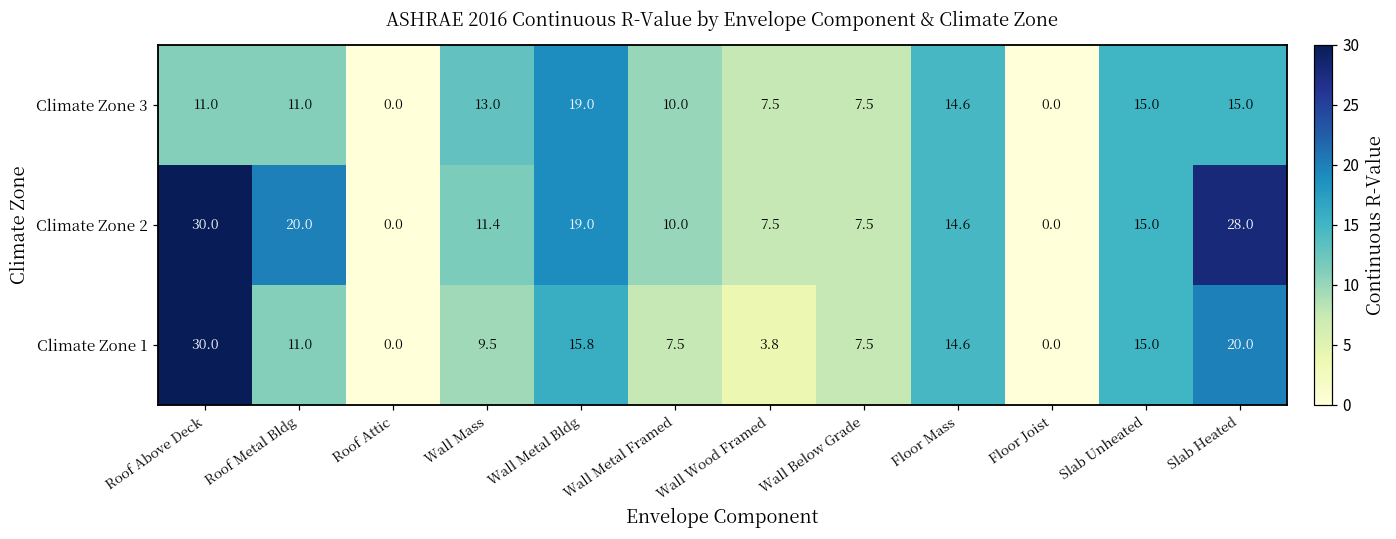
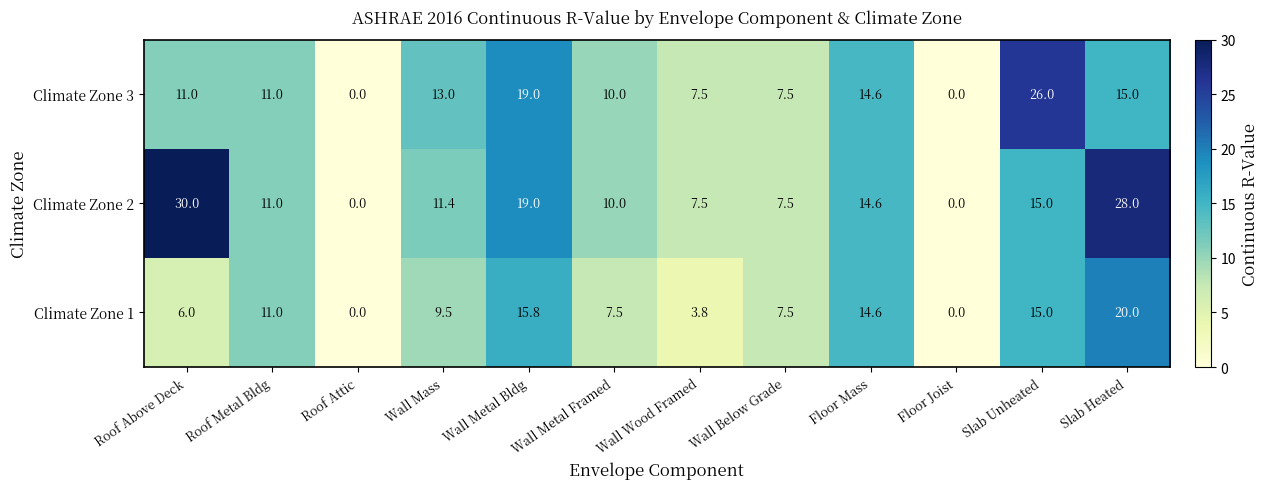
  {
    "Climate Zone 3": {
      "Roof Above Deck": 11.0,
      "Roof Metal Bldg": 11.0,
      "Roof Attic": 0.0,
      "Wall Mass": 13.0,
      "Wall Metal Bldg": 19.0,
      "Wall Metal Framed": 10.0,
      "Wall Wood Framed": 7.5,
      "Wall Below Grade": 7.5,
      "Floor Mass": 14.6,
      "Floor Joist": 0.0,
-     "Slab Unheated": 15.0,
+     "Slab Unheated": 26.0,
      "Slab Heated": 15.0
    },
    "Climate Zone 2": {
      "Roof Above Deck": 30.0,
-     "Roof Metal Bldg": 20.0,
+     "Roof Metal Bldg": 11.0,
      "Roof Attic": 0.0,
      "Wall Mass": 11.4,
      "Wall Metal Bldg": 19.0,
      "Wall Metal Framed": 10.0,
      "Wall Wood Framed": 7.5,
      "Wall Below Grade": 7.5,
      "Floor Mass": 14.6,
      "Floor Joist": 0.0,
      "Slab Unheated": 15.0,
      "Slab Heated": 28.0
    },
    "Climate Zone 1": {
-     "Roof Above Deck": 30.0,
+     "Roof Above Deck": 6.0,
      "Roof Metal Bldg": 11.0,
      "Roof Attic": 0.0,
      "Wall Mass": 9.5,
      "Wall Metal Bldg": 15.8,
      "Wall Metal Framed": 7.5,
      "Wall Wood Framed": 3.8,
      "Wall Below Grade": 7.5,
      "Floor Mass": 14.6,
      "Floor Joist": 0.0,
      "Slab Unheated": 15.0,
      "Slab Heated": 20.0
    }
  }
